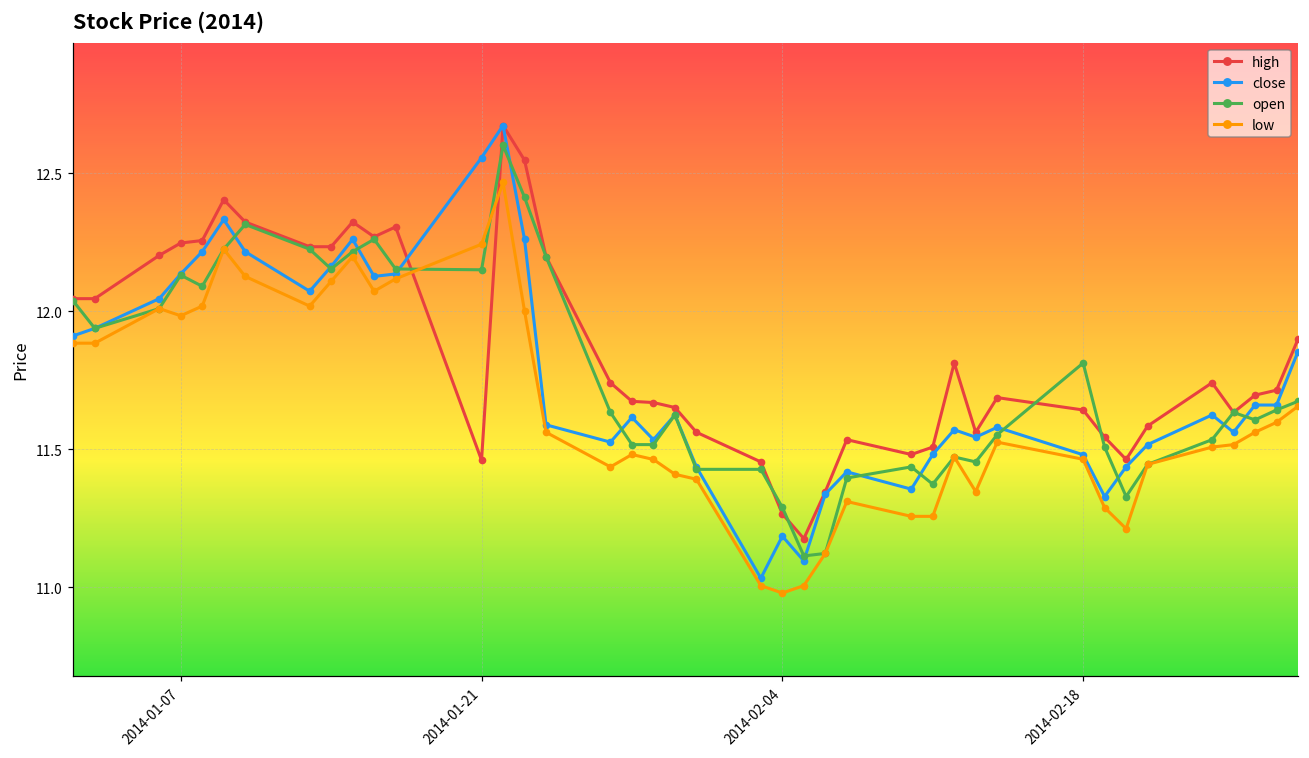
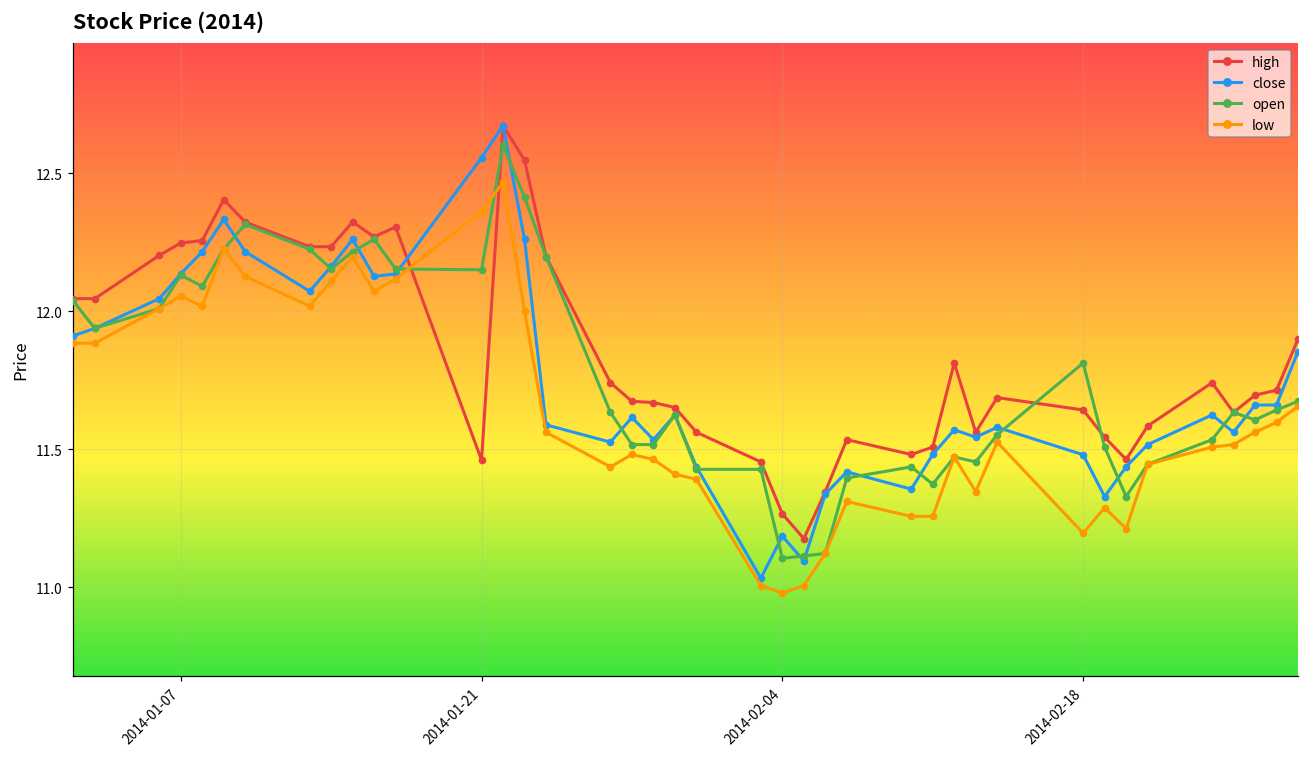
  {
    "high": {
      "2014-01-07": 12.25,
      "2014-01-21": 11.46,
      "2014-02-04": 11.27,
      "2014-02-18": 11.64
    },
    "close": {
      "2014-01-21": 12.56,
      "2014-02-04": 11.19,
      "2014-02-18": 11.48
    },
    "open": {
      "2014-01-21": 12.15,
-     "2014-02-04": 11.29,
+     "2014-02-04": 11.10,
      "2014-02-18": 11.81
    },
    "low": {
-     "2014-01-07": 11.98,
-     "2014-01-21": 12.24,
+     "2014-01-07": 12.05,
+     "2014-01-21": 12.36,
      "2014-02-04": 10.98,
-     "2014-02-18": 11.46
+     "2014-02-18": 11.20
    }
  }
